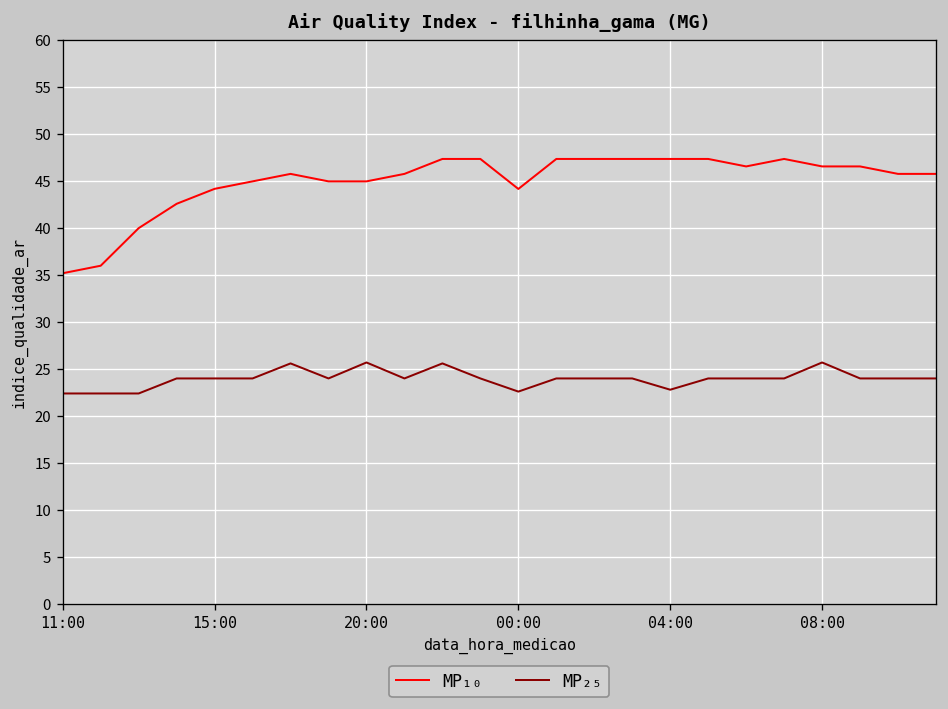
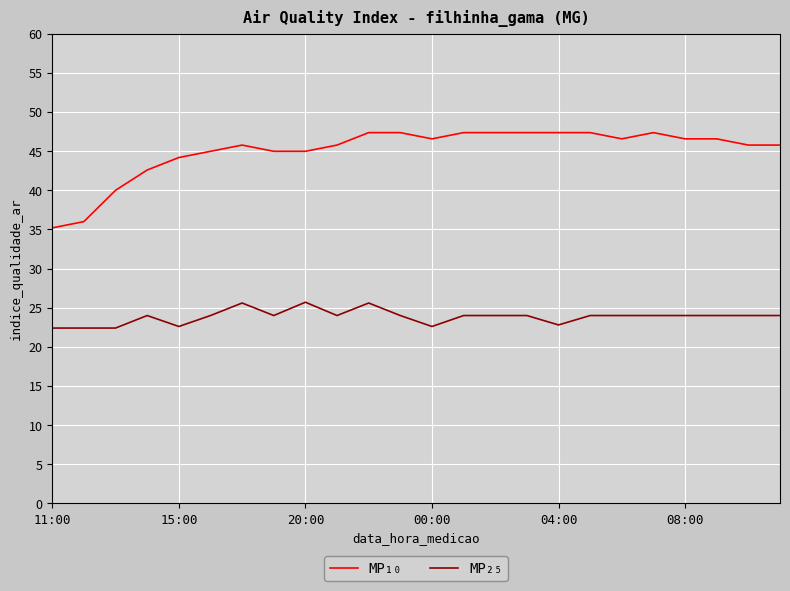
  {
    "MP₁₀": {
      "15:00": 44,
      "20:00": 45,
-     "00:00": 44,
+     "00:00": 47,
      "04:00": 47,
      "08:00": 47
    },
    "MP₂₅": {
-     "15:00": 24,
+     "15:00": 23,
      "20:00": 26,
      "00:00": 23,
      "04:00": 23,
-     "08:00": 26
+     "08:00": 24
    }
  }
